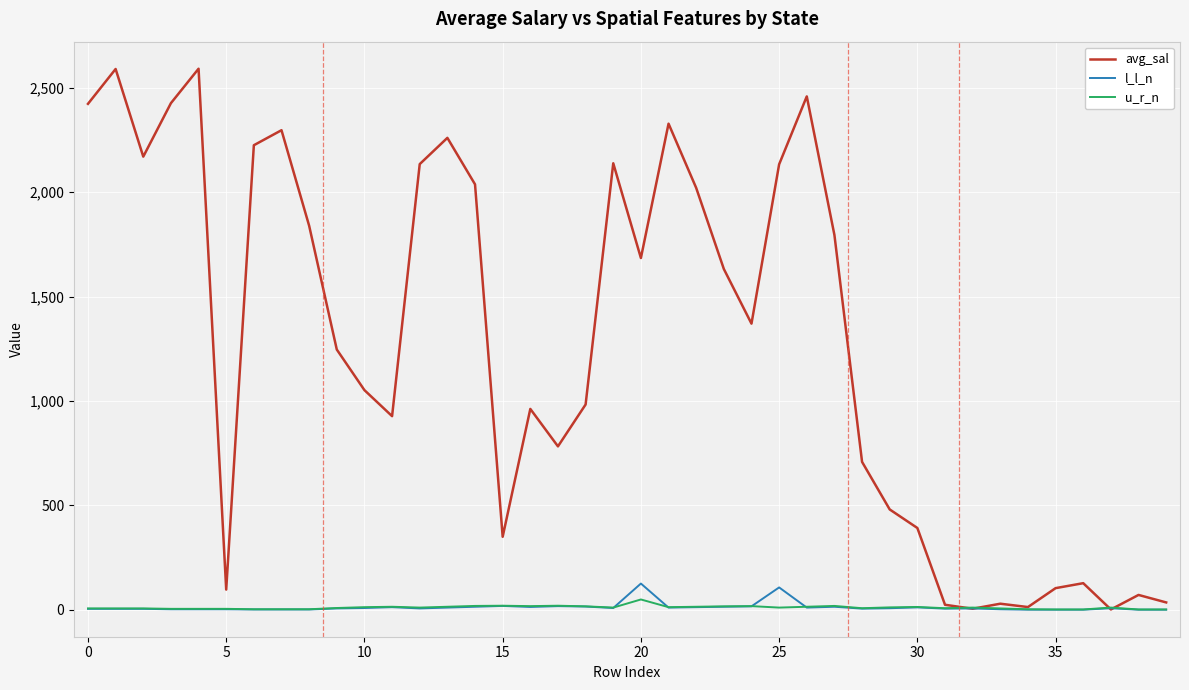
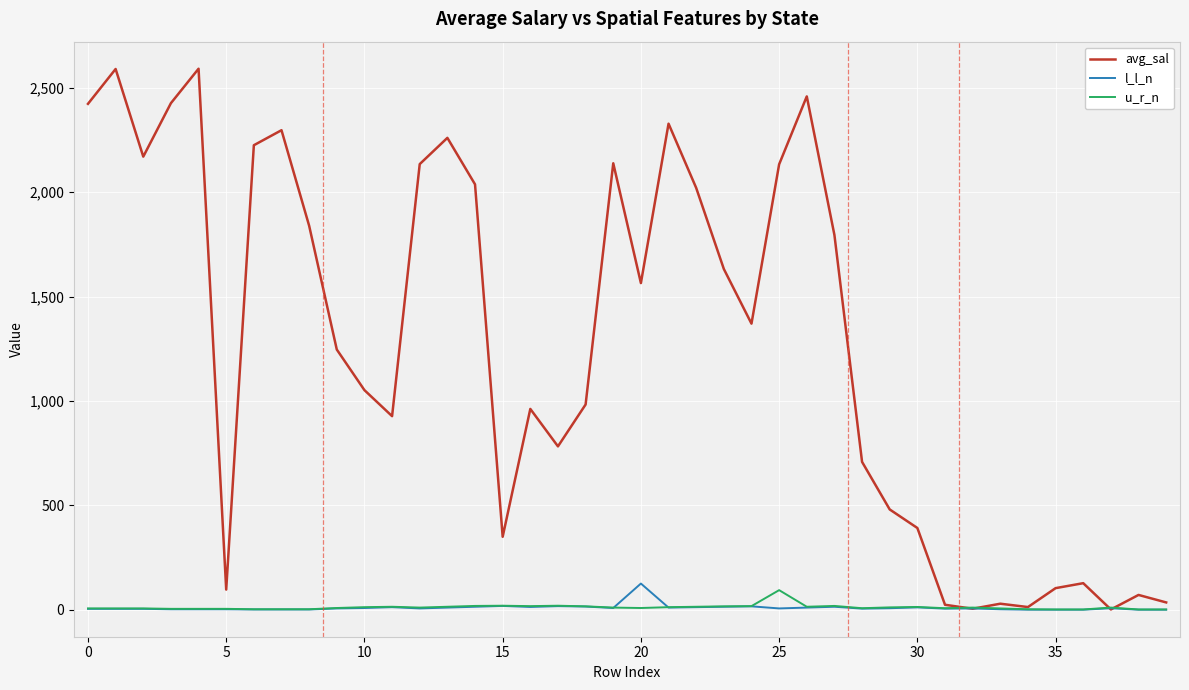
  {
    "avg_sal": {
      "0": "2,420",
      "5": "100",
      "10": "1,050",
      "15": "350",
-     "20": "1,680",
+     "20": "1,560",
      "25": "2,130",
      "30": "390",
      "35": "100"
    },
    "l_l_n": {
      "20": "130",
-     "25": "110"
+     "25": "10"
    },
    "u_r_n": {
-     "20": "50",
-     "25": "10"
+     "20": "10",
+     "25": "90"
    }
  }
